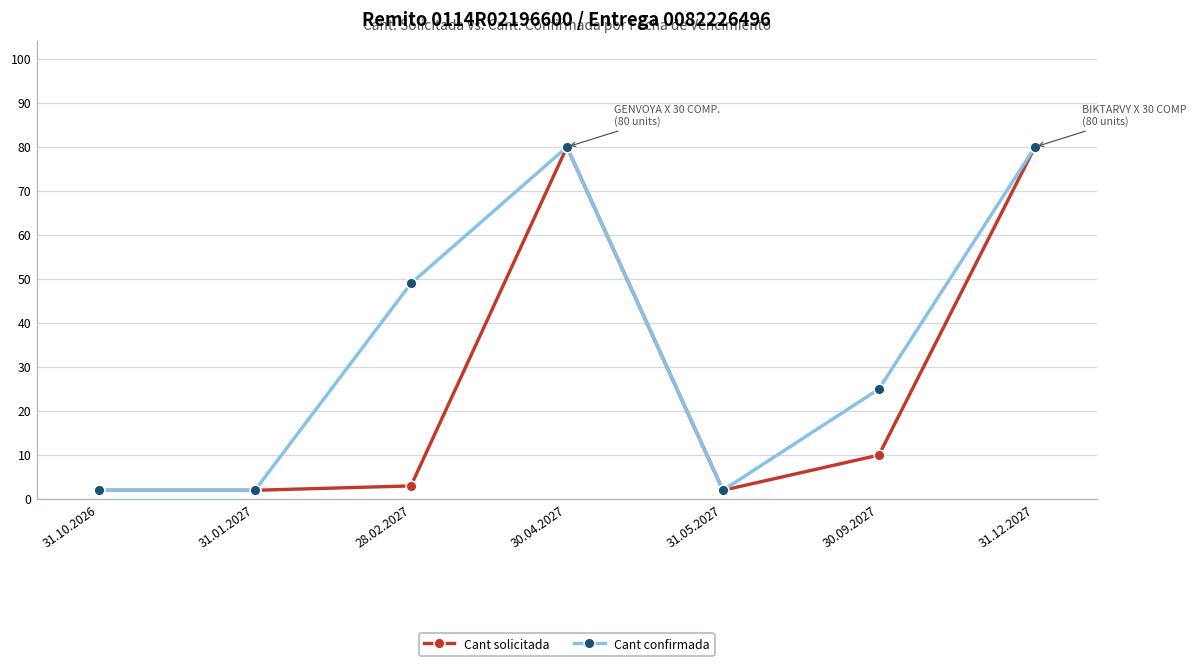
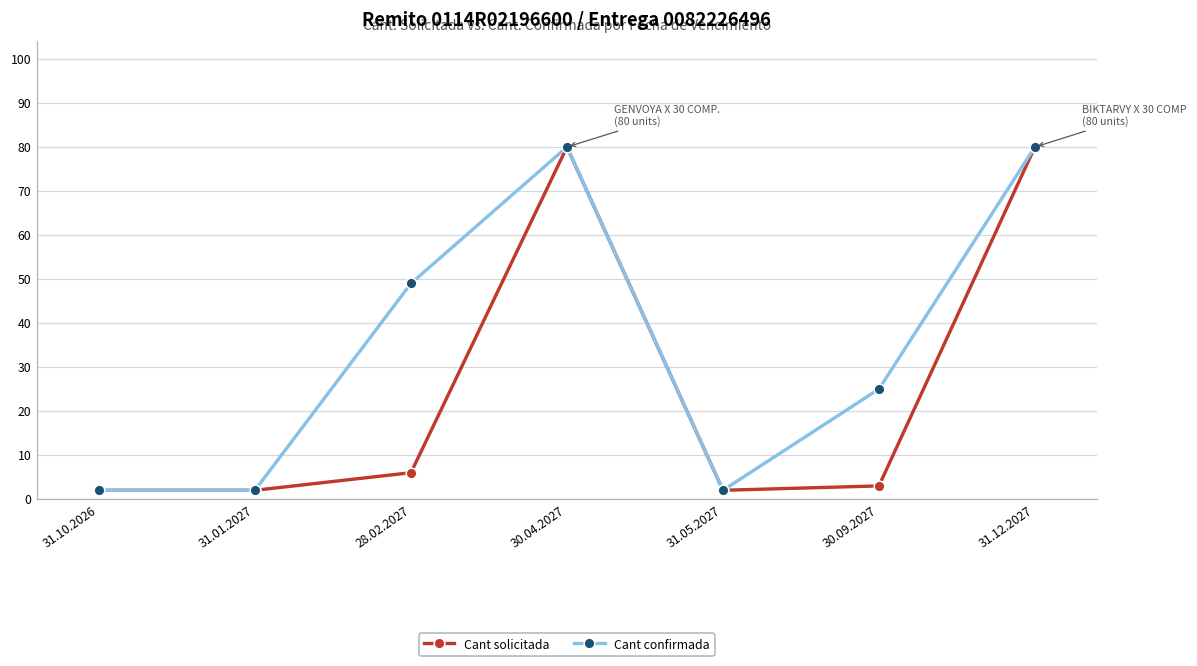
  {
    "Cant solicitada": {
-     "28.02.2027": 3,
-     "30.09.2027": 10
+     "28.02.2027": 6,
+     "30.09.2027": 3
    },
    "Cant confirmada": {
      "28.02.2027": 49,
      "30.09.2027": 25
    }
  }
